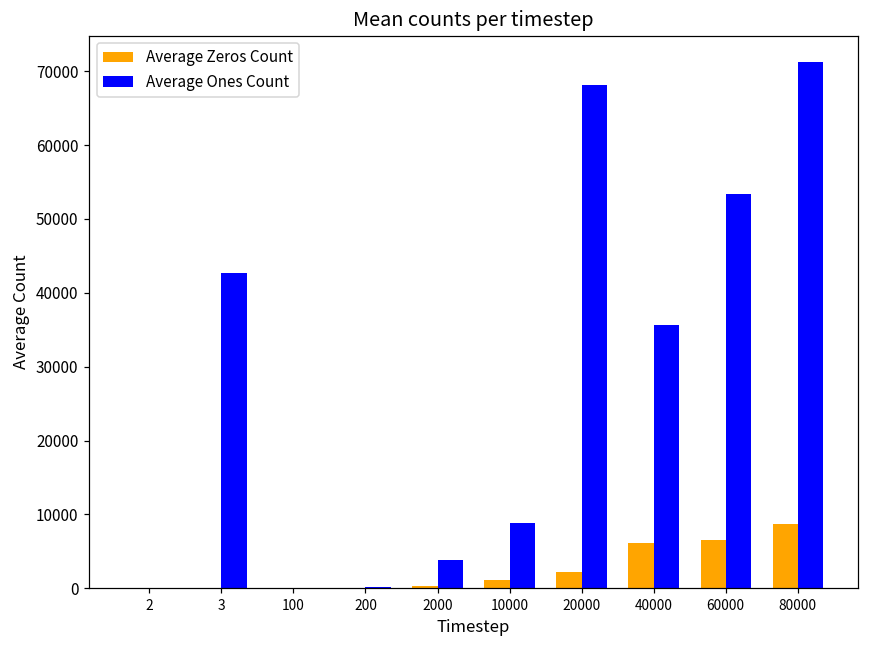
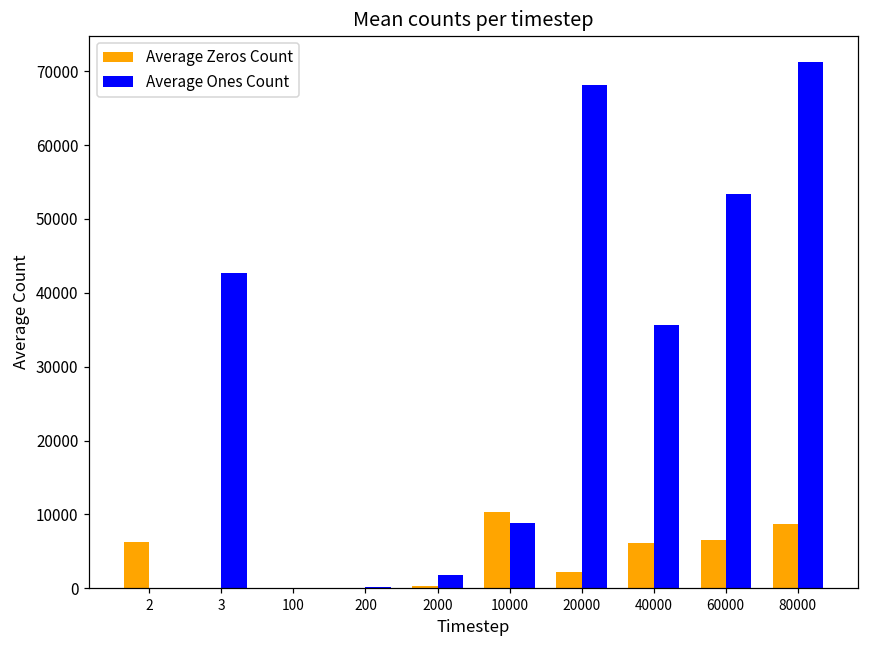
  {
    "Average Zeros Count": {
-     "2": 0,
-     "10000": 1000,
+     "2": 6000,
+     "10000": 10000,
      "20000": 2000,
      "40000": 6000,
      "60000": 7000,
      "80000": 9000
    },
    "Average Ones Count": {
      "3": 43000,
-     "2000": 4000,
+     "2000": 2000,
      "10000": 9000,
      "20000": 68000,
      "40000": 36000,
      "60000": 53000,
      "80000": 71000
    }
  }
